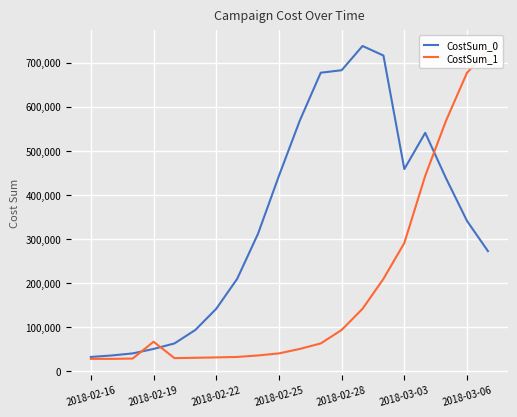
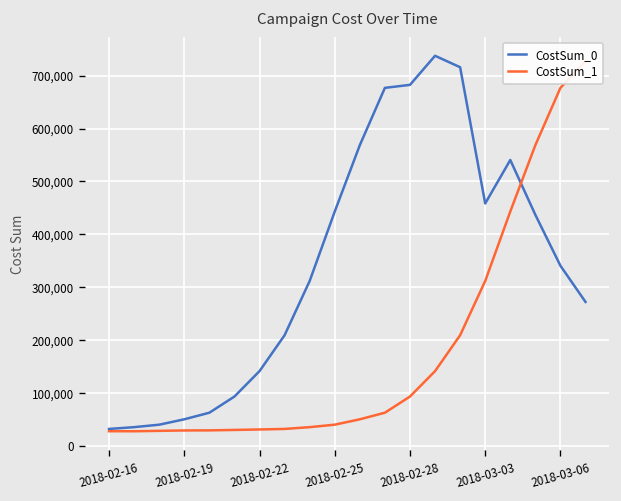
  {
    "CostSum_0": {
      "2018-02-19": "50,000",
      "2018-02-22": "140,000",
      "2018-02-25": "440,000",
      "2018-02-28": "680,000",
      "2018-03-03": "460,000",
      "2018-03-06": "340,000"
    },
    "CostSum_1": {
-     "2018-02-19": "70,000",
+     "2018-02-19": "30,000",
      "2018-02-22": "30,000",
      "2018-02-25": "40,000",
      "2018-02-28": "90,000",
-     "2018-03-03": "290,000",
+     "2018-03-03": "310,000",
      "2018-03-06": "680,000"
    }
  }
